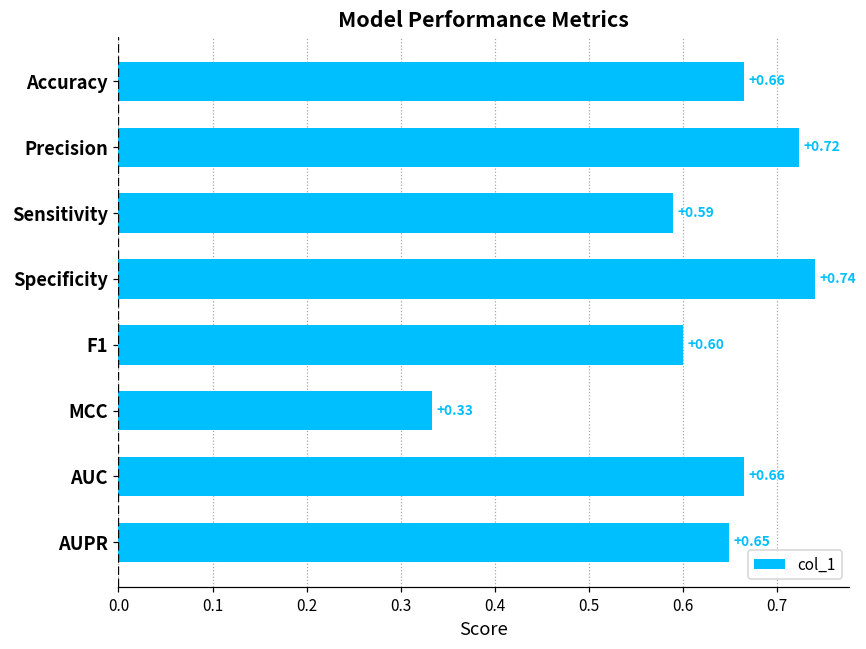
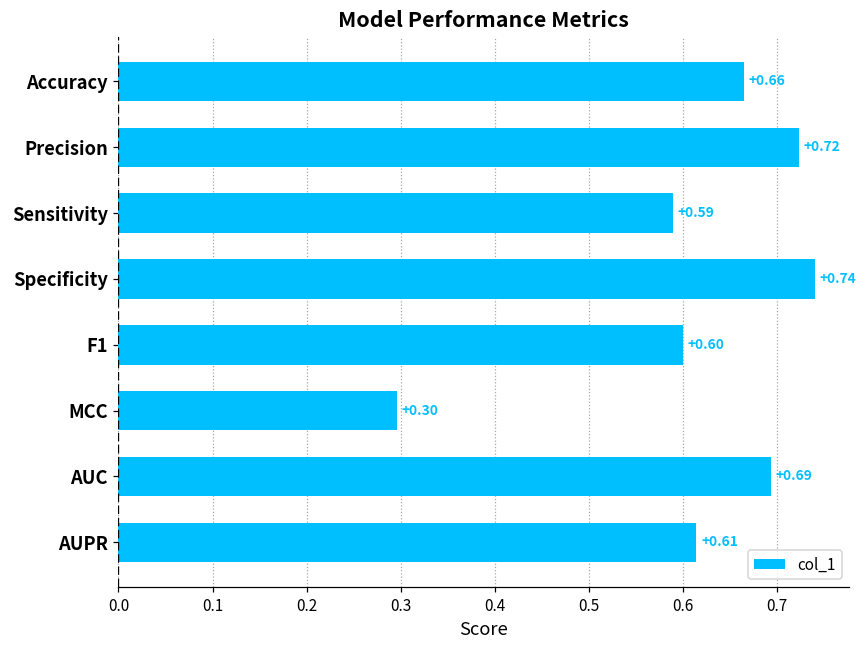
  {
    "Accuracy": "+0.66",
    "Precision": "+0.72",
    "Sensitivity": "+0.59",
    "Specificity": "+0.74",
    "F1": "+0.60",
-   "MCC": "+0.33",
-   "AUC": "+0.66",
-   "AUPR": "+0.65"
+   "MCC": "+0.30",
+   "AUC": "+0.69",
+   "AUPR": "+0.61"
  }
